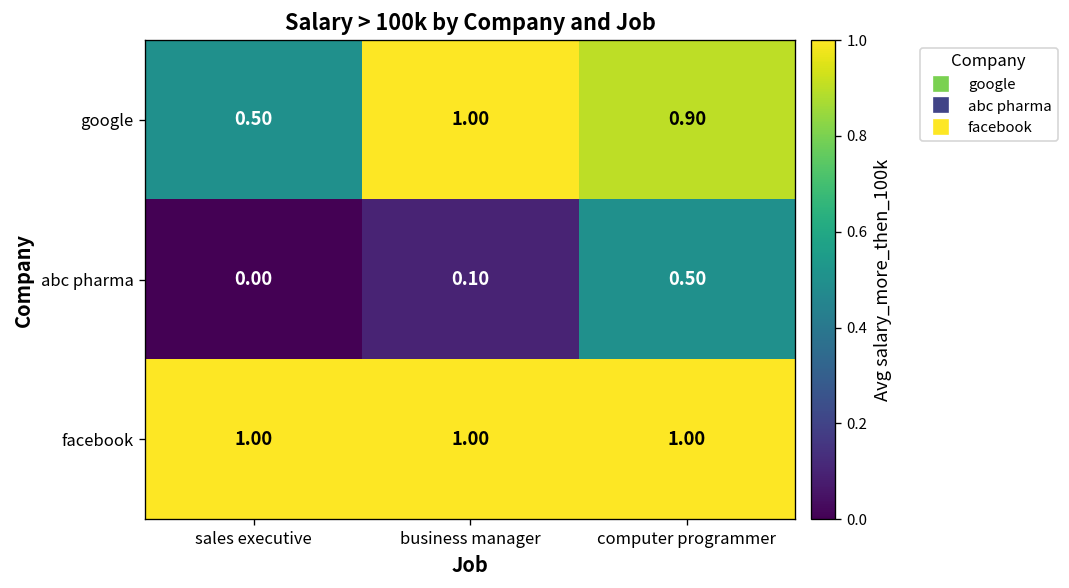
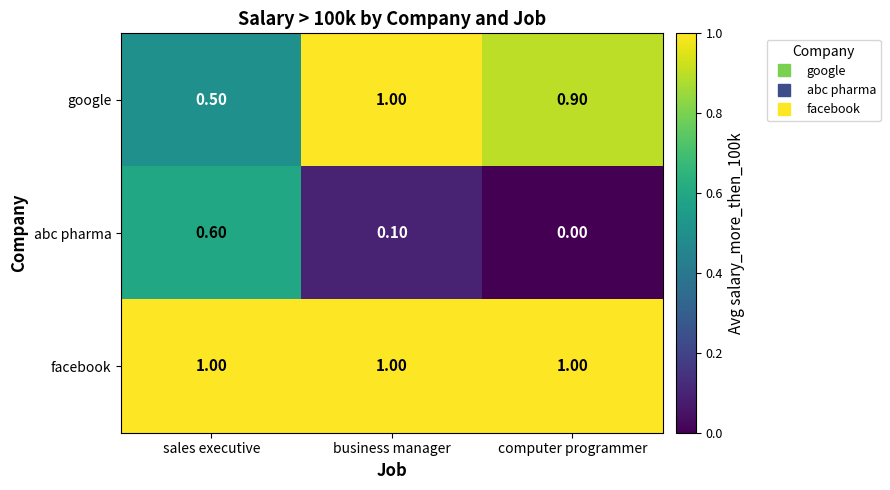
  {
    "google": {
      "sales executive": 0.50,
      "business manager": 1.00,
      "computer programmer": 0.90
    },
    "abc pharma": {
-     "sales executive": 0.00,
+     "sales executive": 0.60,
      "business manager": 0.10,
-     "computer programmer": 0.50
+     "computer programmer": 0.00
    },
    "facebook": {
      "sales executive": 1.00,
      "business manager": 1.00,
      "computer programmer": 1.00
    }
  }
